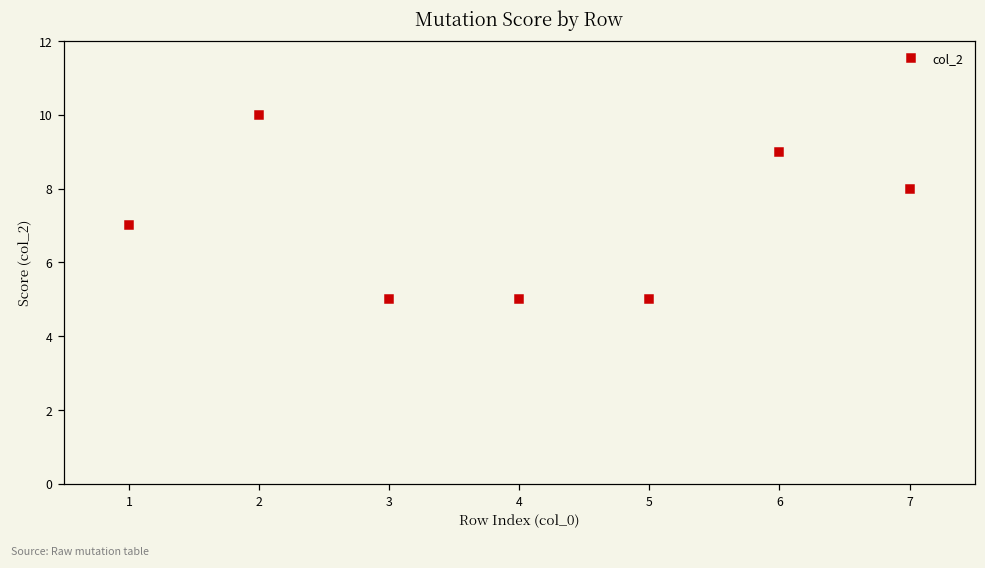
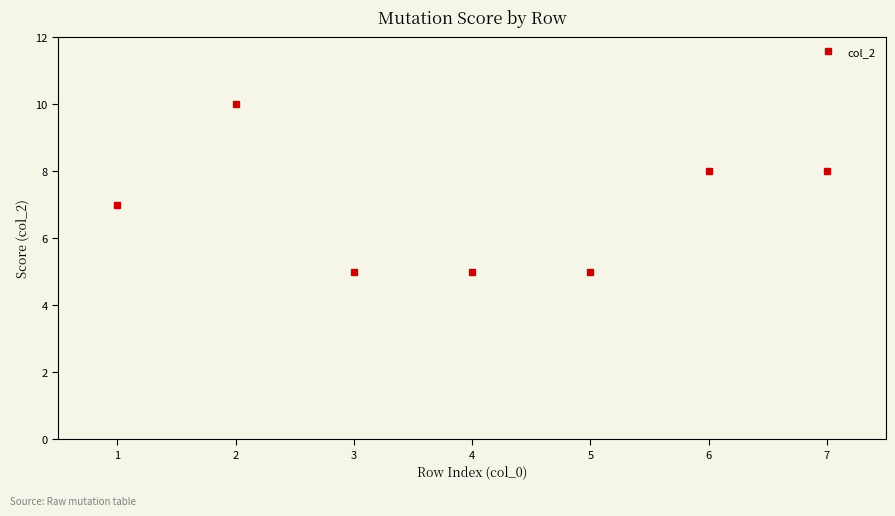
  {
    "1": 7,
    "2": 10,
    "3": 5,
    "4": 5,
    "5": 5,
-   "6": 9,
+   "6": 8,
    "7": 8
  }
